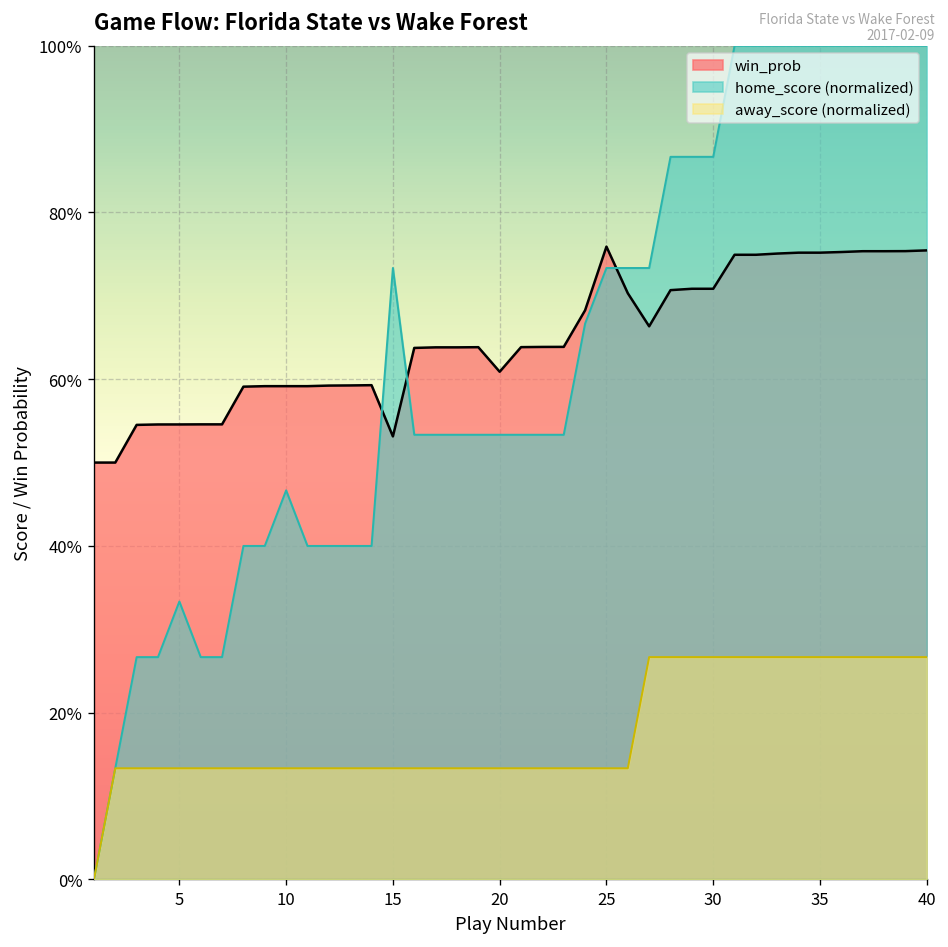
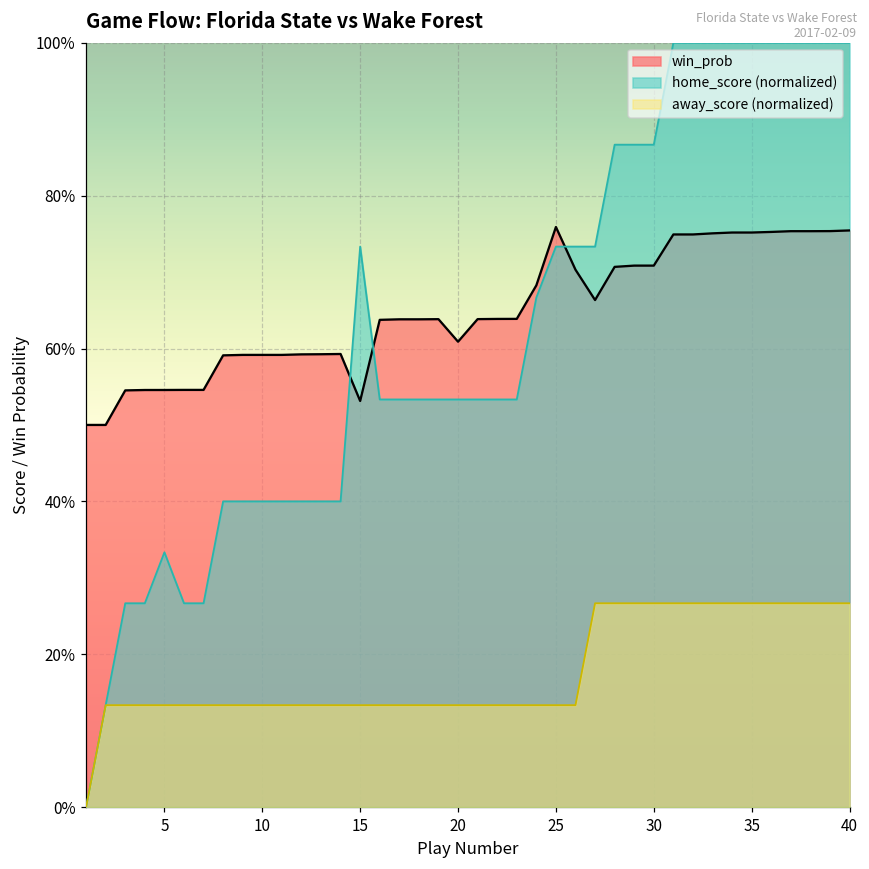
  {
    "win_prob": {
      "5": "55%",
      "10": "59%",
      "15": "53%",
      "20": "61%",
      "25": "76%",
      "30": "71%",
      "35": "75%",
      "40": "75%"
    },
    "home_score (normalized)": {
      "5": "33%",
-     "10": "47%",
+     "10": "40%",
      "15": "73%",
      "20": "53%",
      "25": "73%",
      "30": "87%",
      "35": "100%",
      "40": "100%"
    },
    "away_score (normalized)": {
      "5": "13%",
      "10": "13%",
      "15": "13%",
      "20": "13%",
      "25": "13%",
      "30": "27%",
      "35": "27%",
      "40": "27%"
    }
  }
